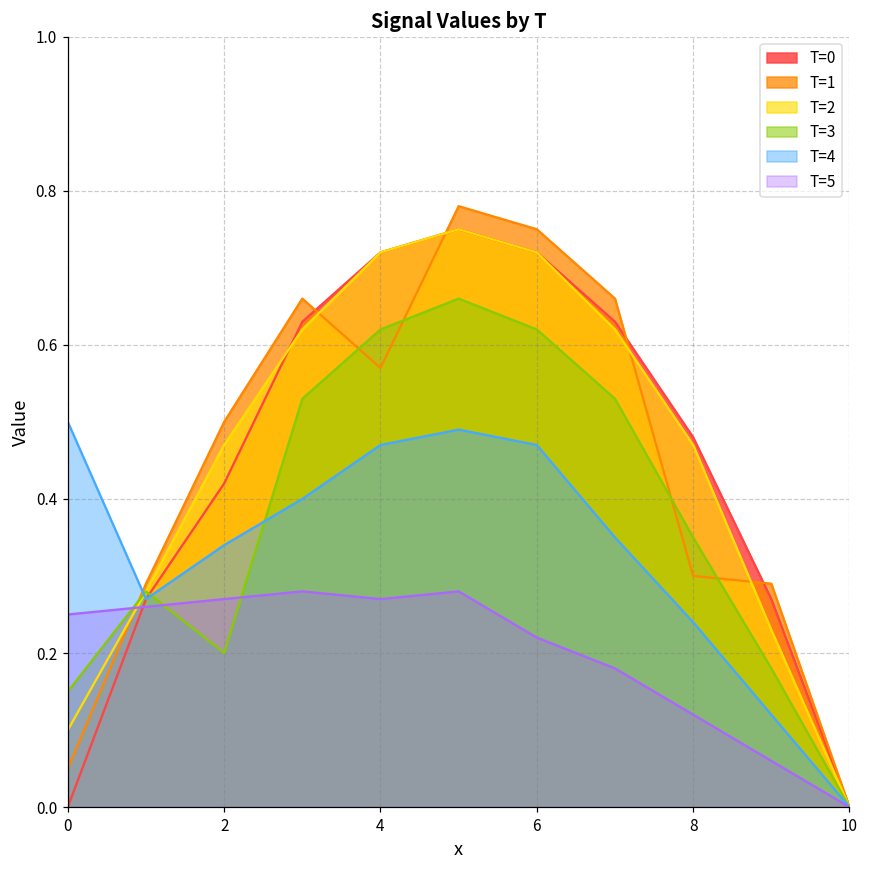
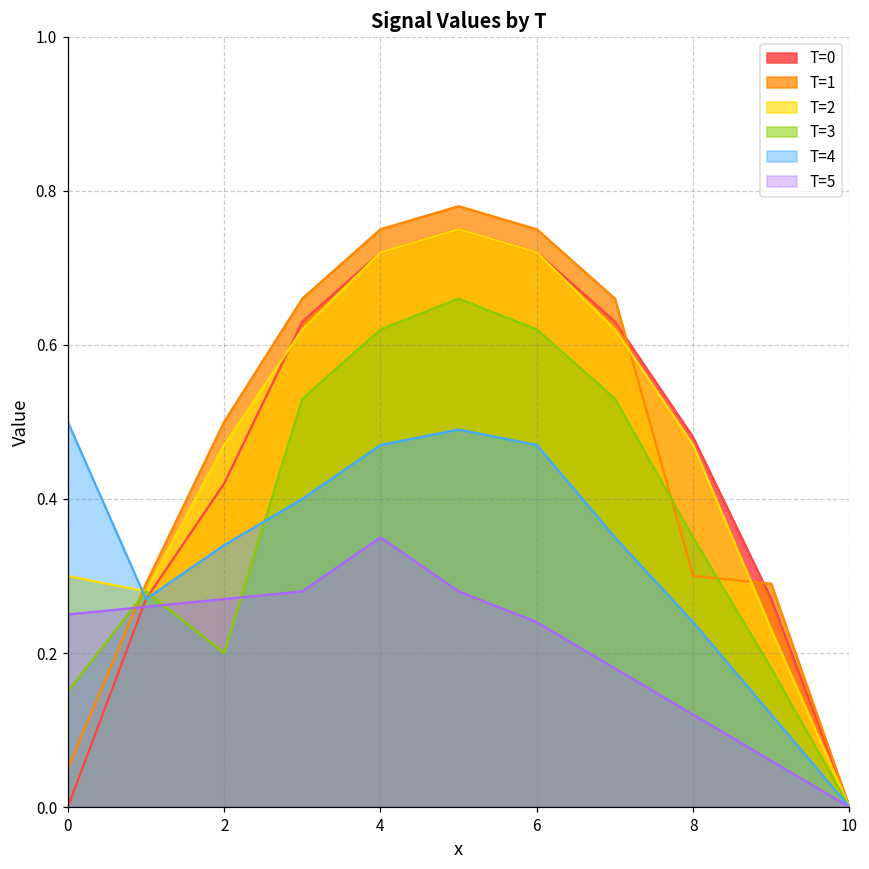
  {
    "T=0": {
      "0": 0.00,
      "2": 0.42,
      "8": 0.48
    },
    "T=1": {
      "0": 0.05,
      "2": 0.50,
-     "4": 0.57,
+     "4": 0.75,
      "6": 0.75,
      "8": 0.30
    },
    "T=2": {
-     "0": 0.1,
+     "0": 0.3,
      "2": 0.47,
      "8": 0.47
    },
    "T=3": {
      "0": 0.15,
      "2": 0.20,
      "4": 0.62,
      "6": 0.62,
      "8": 0.35
    },
    "T=4": {
      "0": 0.50,
      "2": 0.34,
      "4": 0.47,
      "6": 0.47,
      "8": 0.24
    },
    "T=5": {
      "0": 0.25,
      "2": 0.27,
-     "4": 0.27,
-     "6": 0.22,
+     "4": 0.35,
+     "6": 0.24,
      "8": 0.12
    }
  }
